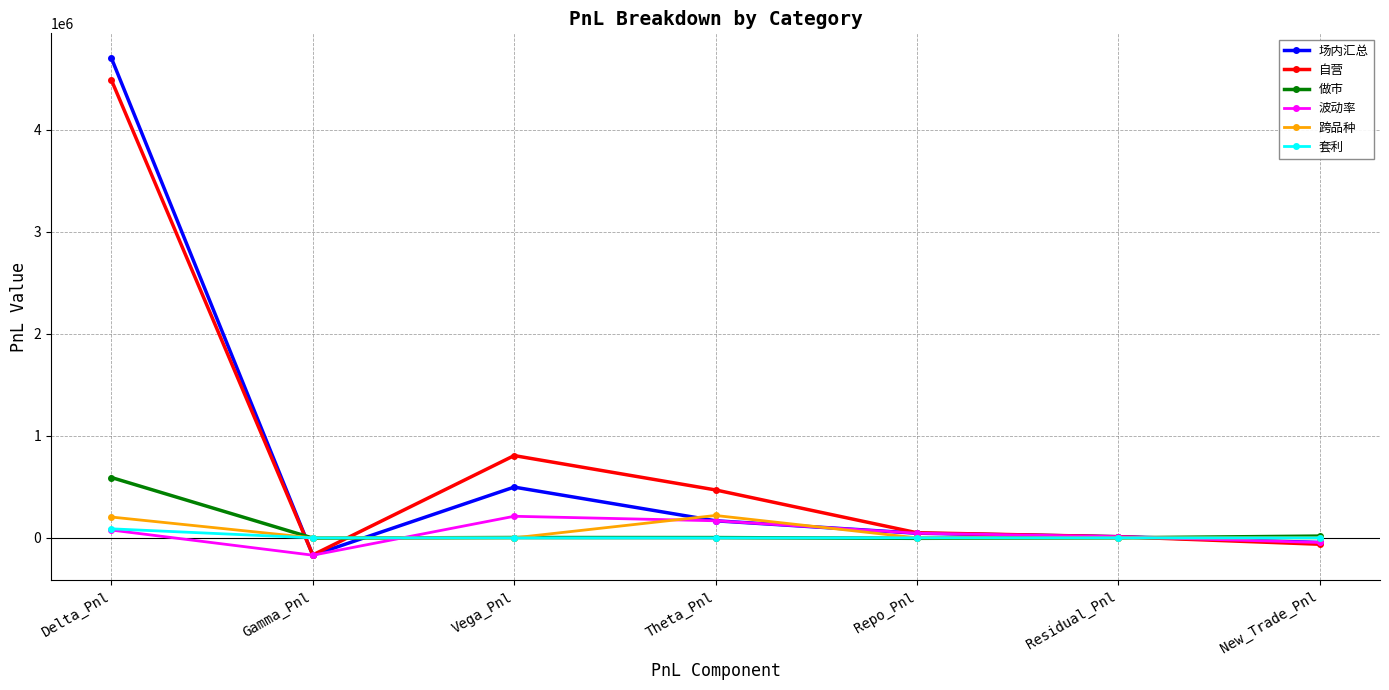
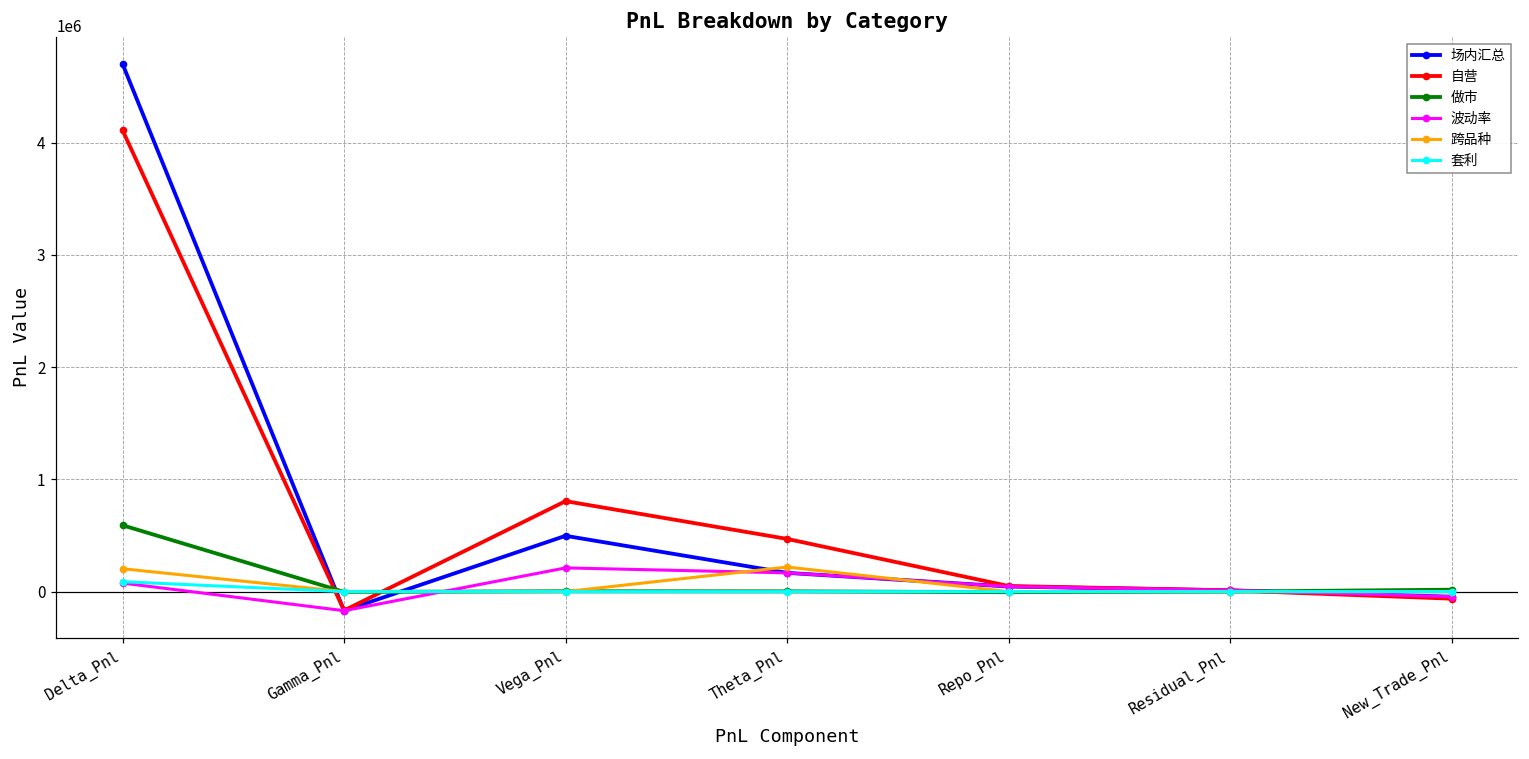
  {
    "场内汇总": {
      "Delta_Pnl": 4700000,
      "Vega_Pnl": 500000
    },
    "自营": {
-     "Delta_Pnl": 4490000,
+     "Delta_Pnl": 4110000,
      "Vega_Pnl": 810000,
      "Theta_Pnl": 470000
    },
    "做市": {
      "Delta_Pnl": 590000
    },
    "波动率": {
      "Vega_Pnl": 210000
    },
    "跨品种": {
      "Delta_Pnl": 200000,
      "Theta_Pnl": 220000
    }
  }
